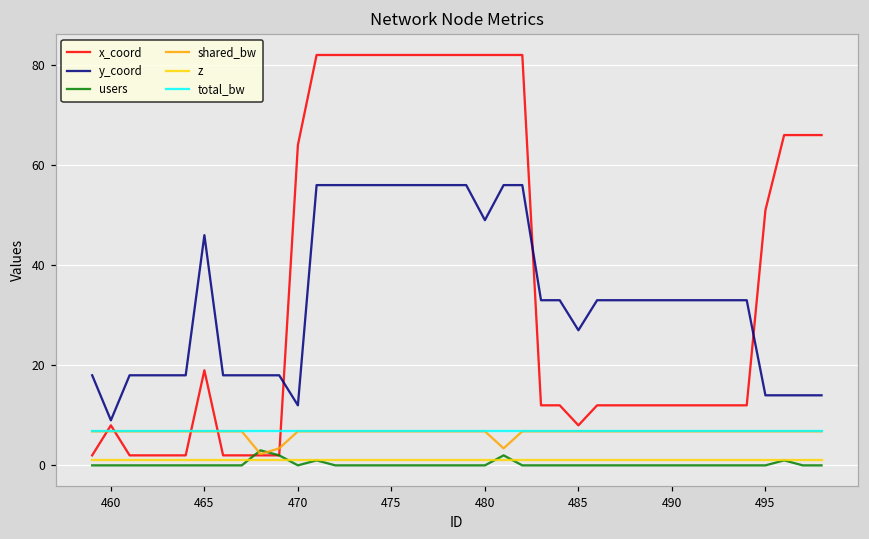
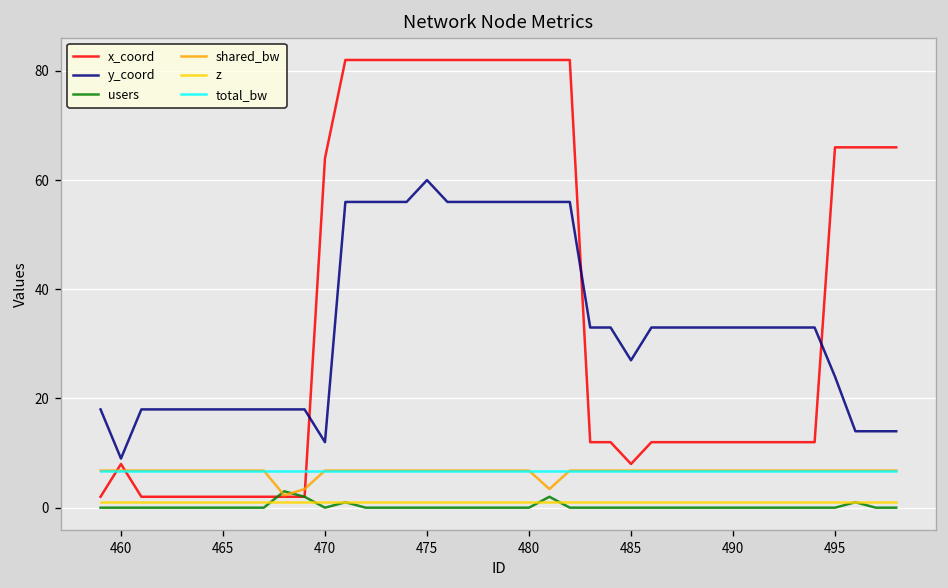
  {
    "x_coord": {
      "460": 8,
-     "465": 19,
+     "465": 2,
      "470": 64,
      "475": 82,
      "480": 82,
      "485": 8,
      "490": 12,
-     "495": 51
+     "495": 66
    },
    "y_coord": {
      "460": 9,
-     "465": 46,
+     "465": 18,
      "470": 12,
-     "475": 56,
-     "480": 49,
+     "475": 60,
+     "480": 56,
      "485": 27,
      "490": 33,
-     "495": 14
+     "495": 24
    },
    "users": {
      "460": 0,
      "465": 0,
      "470": 0,
      "475": 0,
      "480": 0,
      "485": 0,
      "490": 0,
      "495": 0
    }
  }
